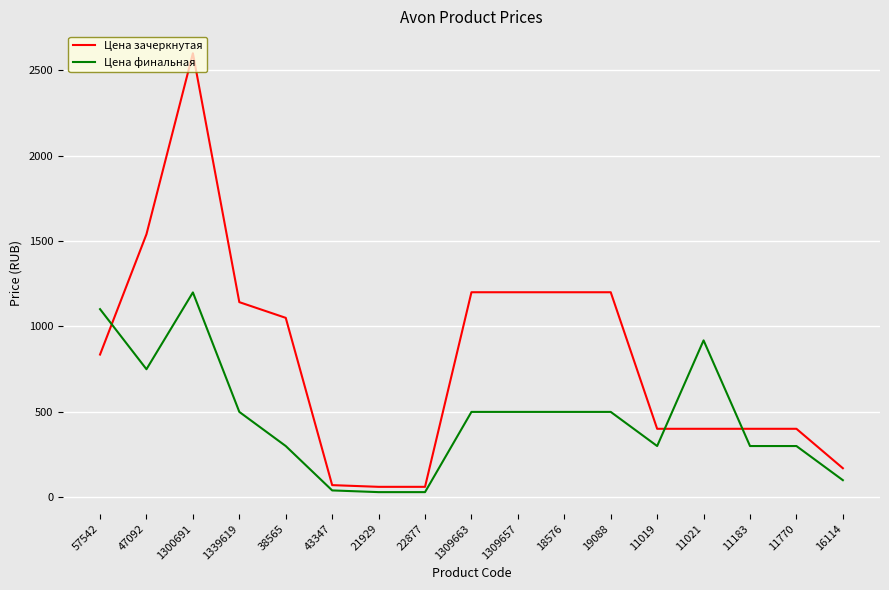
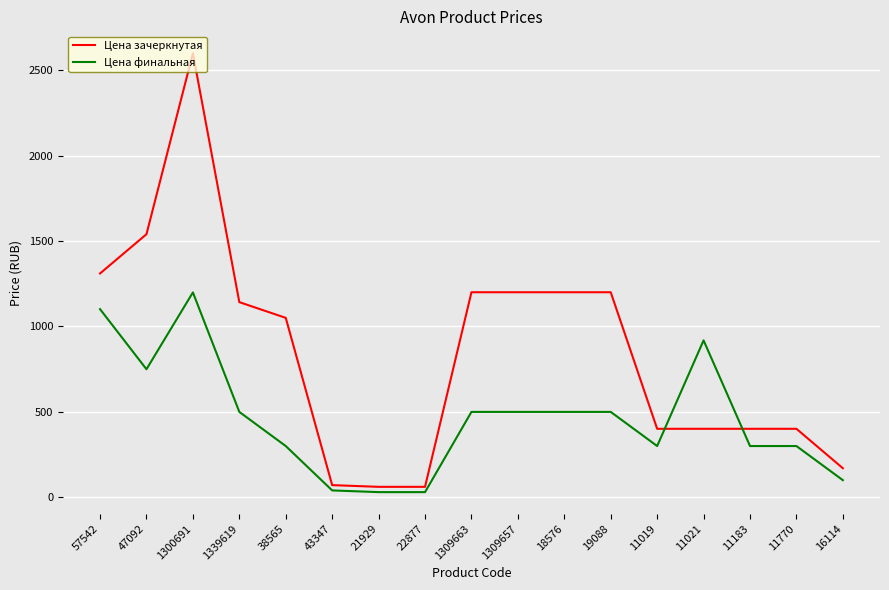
  {
    "Цена зачеркнутая": {
-     "57542": 840,
+     "57542": 1310,
      "47092": 1540,
      "1339619": 1140,
      "38565": 1050,
      "43347": 70,
      "21929": 60,
      "22877": 60,
      "1309663": 1200,
      "1309657": 1200,
      "18576": 1200,
      "19088": 1200,
      "11019": 400,
      "11021": 400,
      "11183": 400,
      "11770": 400,
      "16114": 170
    },
    "Цена финальная": {
      "57542": 1100,
      "47092": 750,
      "1300691": 1200,
      "1339619": 500,
      "38565": 300,
      "43347": 40,
      "21929": 30,
      "22877": 30,
      "1309663": 500,
      "1309657": 500,
      "18576": 500,
      "19088": 500,
      "11019": 300,
      "11021": 920,
      "11183": 300,
      "11770": 300,
      "16114": 100
    }
  }
